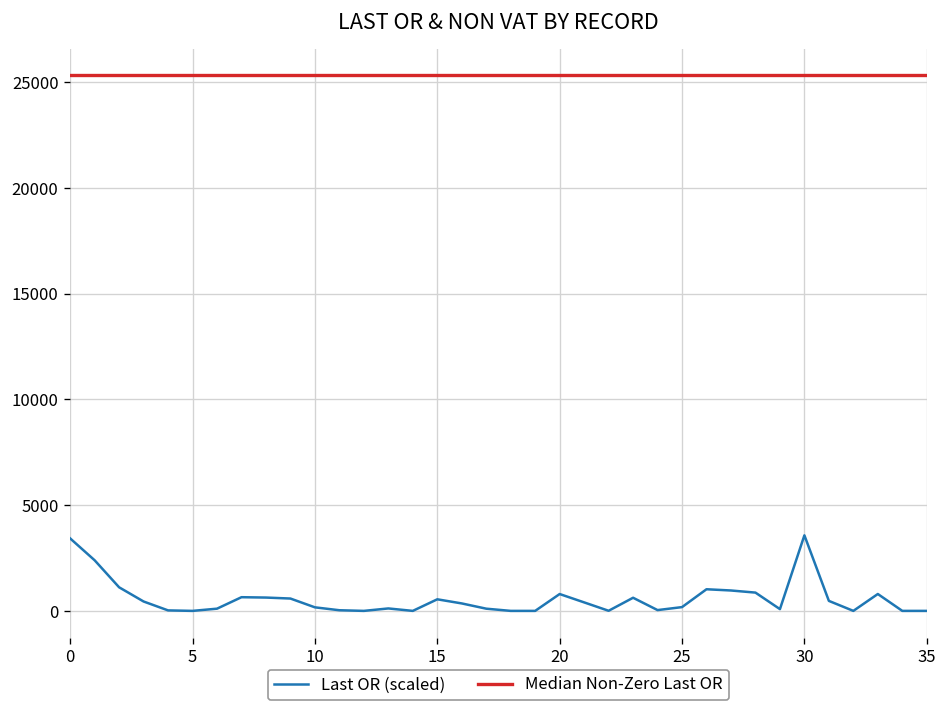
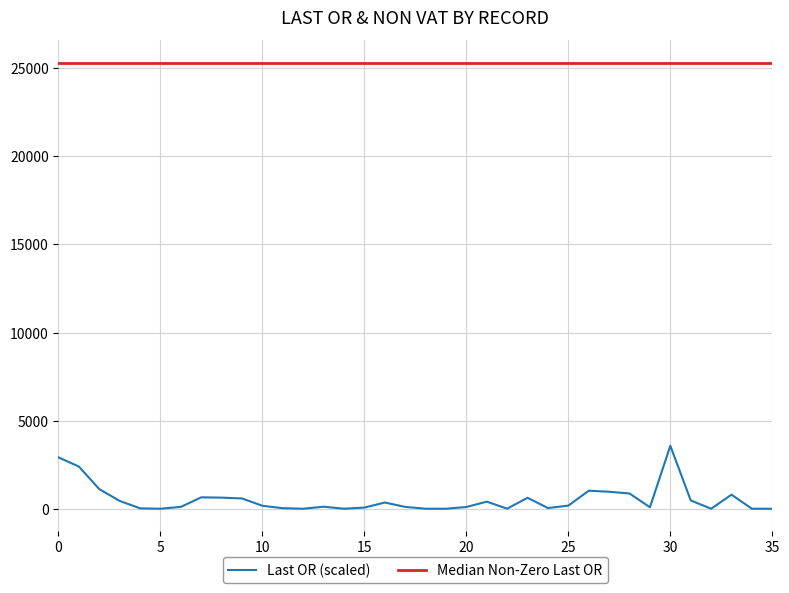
  {
-   "0": 3400,
+   "0": 2900,
    "5": 0,
    "10": 200,
-   "15": 500,
-   "20": 800,
+   "15": 100,
+   "20": 100,
    "25": 200,
    "30": 3600,
    "35": 0
  }
